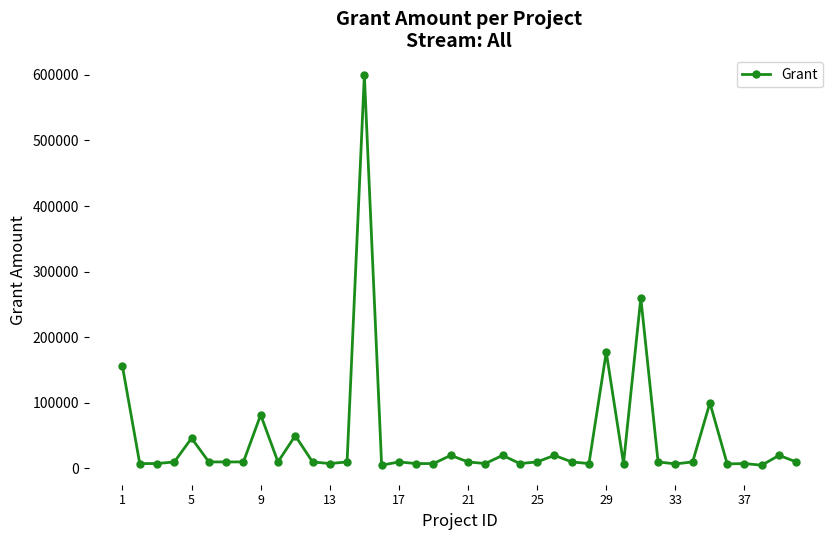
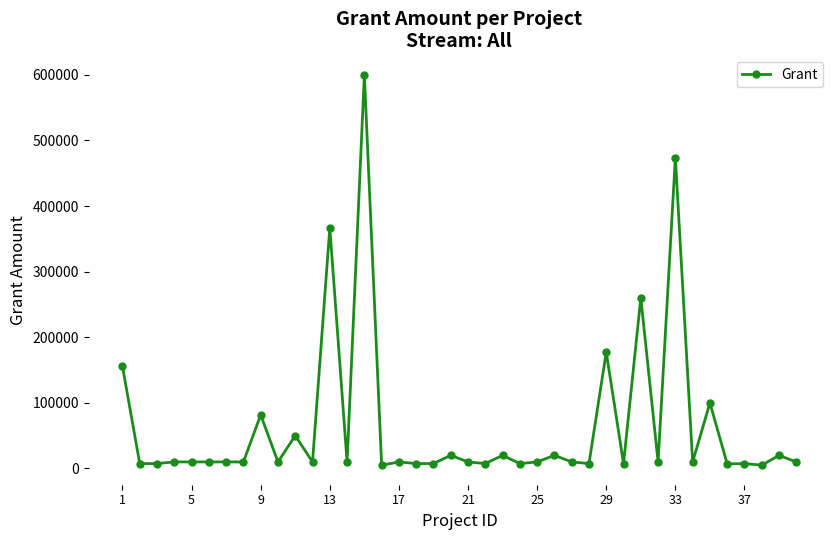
  {
    "1": 160000,
-   "5": 50000,
+   "5": 10000,
    "9": 80000,
-   "13": 10000,
+   "13": 370000,
    "17": 10000,
    "21": 10000,
    "25": 10000,
    "29": 180000,
-   "33": 10000,
+   "33": 470000,
    "37": 10000
  }
